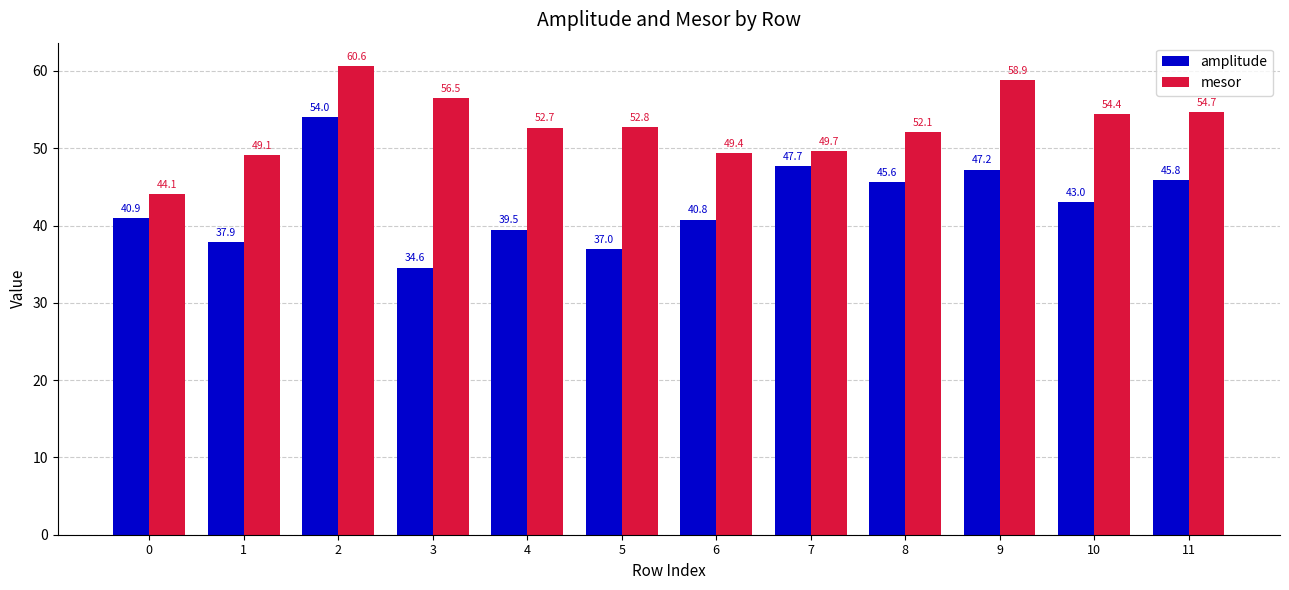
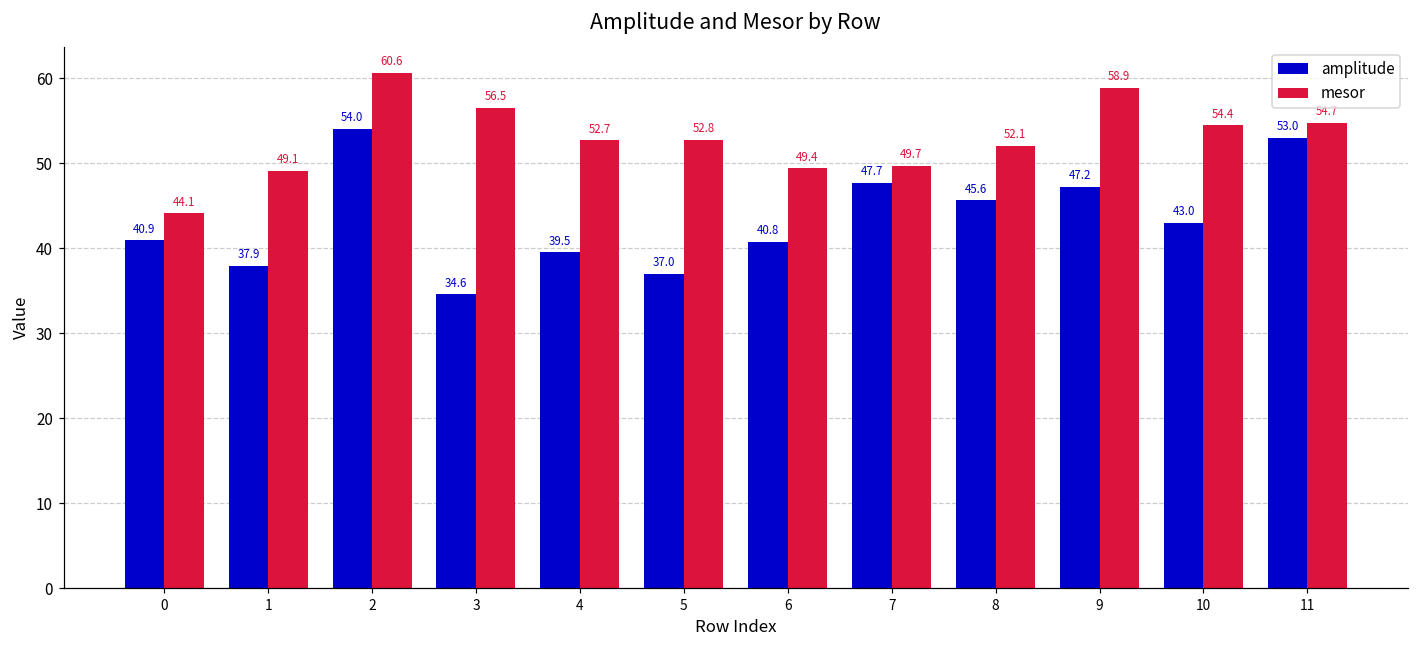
  {
    "amplitude": {
      "0": 40.9,
      "1": 37.9,
      "2": 54.0,
      "3": 34.6,
      "4": 39.5,
      "5": 37.0,
      "6": 40.8,
      "7": 47.7,
      "8": 45.6,
      "9": 47.2,
      "10": 43.0,
-     "11": 45.8
+     "11": 53.0
    },
    "mesor": {
      "0": 44.1,
      "1": 49.1,
      "2": 60.6,
      "3": 56.5,
      "4": 52.7,
      "5": 52.8,
      "6": 49.4,
      "7": 49.7,
      "8": 52.1,
      "9": 58.9,
      "10": 54.4,
      "11": 54.7
    }
  }
